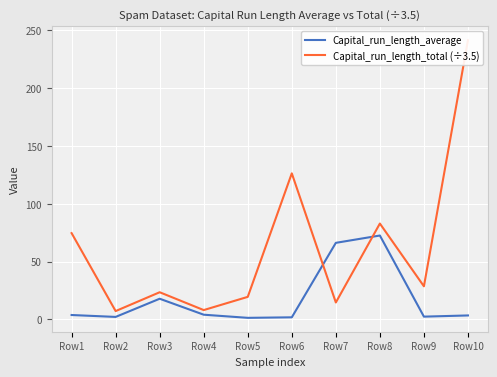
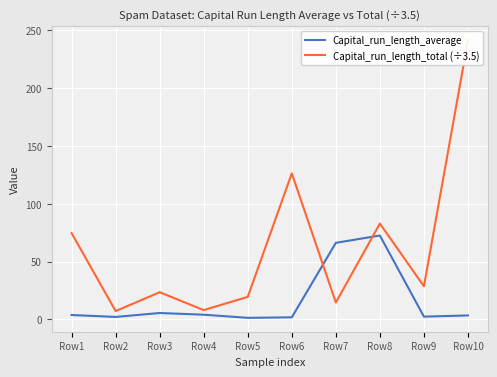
  {
    "Capital_run_length_average": {
      "Row1": 4,
      "Row2": 2,
-     "Row3": 18,
+     "Row3": 5,
      "Row4": 4,
      "Row5": 1,
      "Row6": 2,
      "Row7": 66,
      "Row8": 73,
      "Row9": 2,
      "Row10": 3
    },
    "Capital_run_length_total (÷3.5)": {
      "Row1": 75,
      "Row2": 7,
      "Row3": 23,
      "Row4": 8,
      "Row5": 19,
      "Row6": 126,
      "Row7": 15,
      "Row8": 83,
      "Row9": 29
    }
  }
